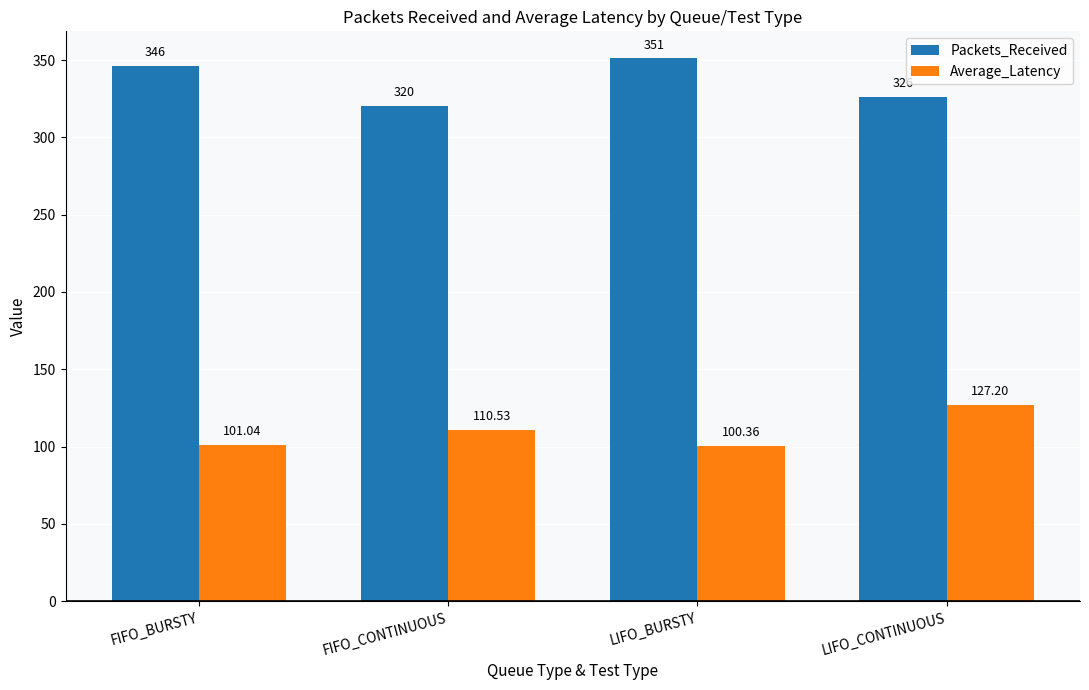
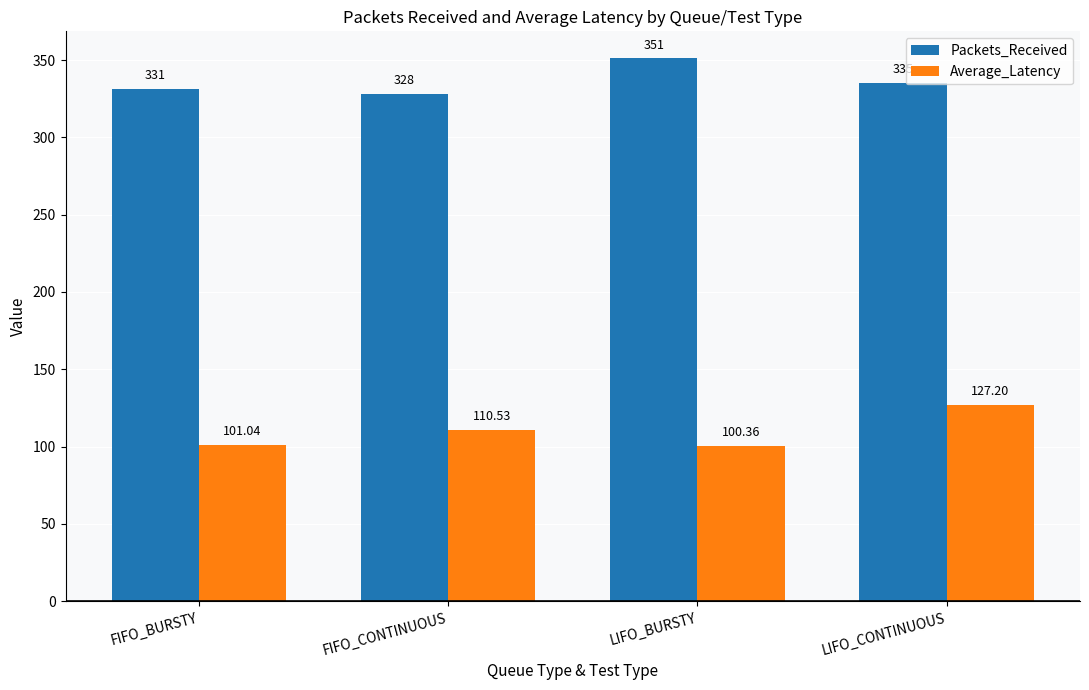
  {
    "Packets_Received": {
-     "FIFO_BURSTY": 346,
-     "FIFO_CONTINUOUS": 320,
+     "FIFO_BURSTY": 331,
+     "FIFO_CONTINUOUS": 328,
      "LIFO_BURSTY": 351,
-     "LIFO_CONTINUOUS": 326
+     "LIFO_CONTINUOUS": 335
    },
    "Average_Latency": {
      "FIFO_BURSTY": 101.04,
      "FIFO_CONTINUOUS": 110.53,
      "LIFO_BURSTY": 100.36,
      "LIFO_CONTINUOUS": 127.20
    }
  }
